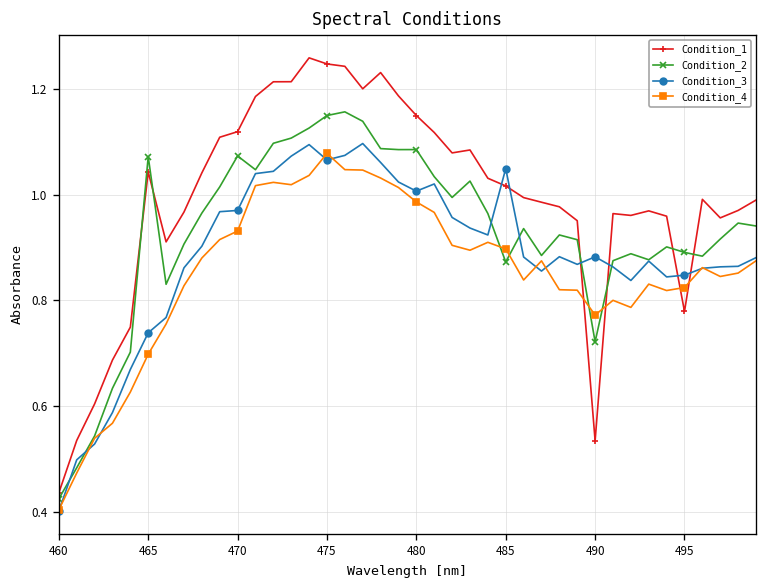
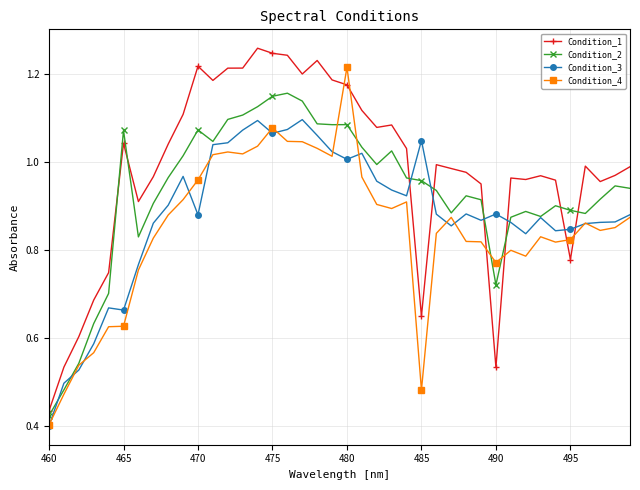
  {
    "Condition_1": {
      "460": 0.44,
      "465": 1.04,
-     "470": 1.12,
+     "470": 1.22,
      "475": 1.25,
-     "480": 1.15,
-     "485": 1.02,
+     "480": 1.18,
+     "485": 0.65,
      "490": 0.53,
      "495": 0.78
    },
    "Condition_2": {
      "460": 0.42,
      "465": 1.07,
      "470": 1.07,
      "475": 1.15,
      "480": 1.09,
-     "485": 0.87,
+     "485": 0.96,
      "490": 0.72,
      "495": 0.89
    },
    "Condition_3": {
-     "465": 0.74,
-     "470": 0.97,
+     "465": 0.66,
+     "470": 0.88,
      "475": 1.07,
      "480": 1.01,
      "485": 1.05,
      "490": 0.88,
      "495": 0.85
    },
    "Condition_4": {
-     "465": 0.70,
-     "470": 0.93,
+     "465": 0.63,
+     "470": 0.96,
      "475": 1.08,
-     "480": 0.99,
-     "485": 0.90,
+     "480": 1.22,
+     "485": 0.48,
      "490": 0.77,
      "495": 0.82
    }
  }
